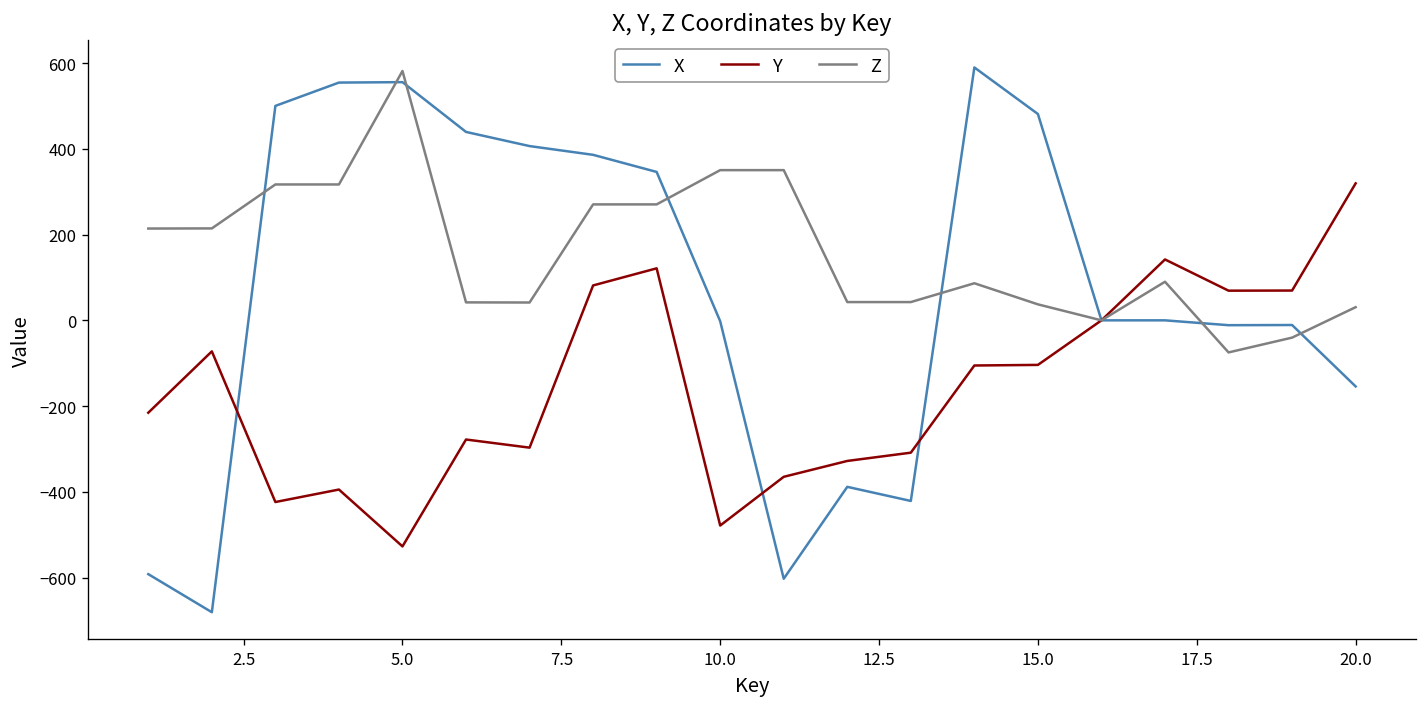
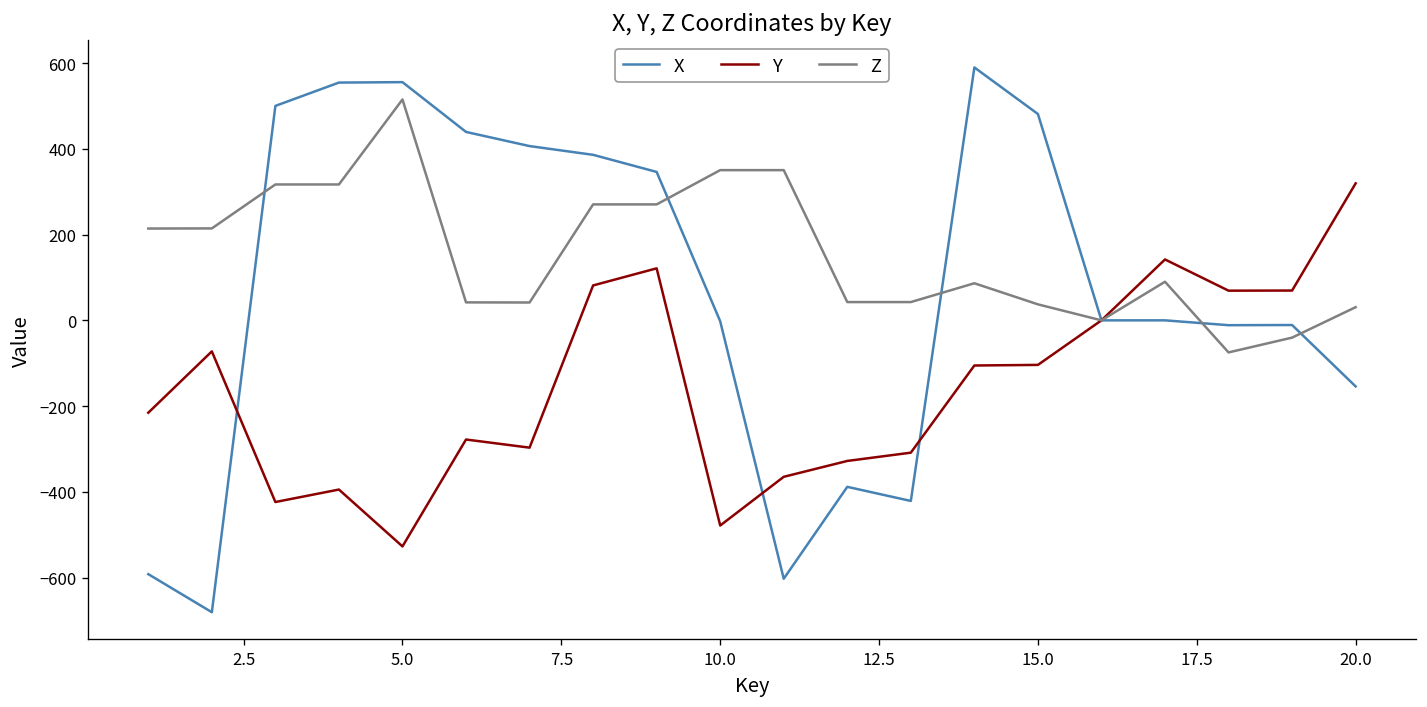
  {
    "X": {
      "5.0": 560,
      "10.0": 0,
      "15.0": 480,
      "20.0": -150
    },
    "Y": {
      "5.0": -530,
      "10.0": -480,
      "15.0": -100,
      "20.0": 320
    },
    "Z": {
-     "5.0": 580,
+     "5.0": 520,
      "10.0": 350,
      "15.0": 40,
      "20.0": 30
    }
  }
